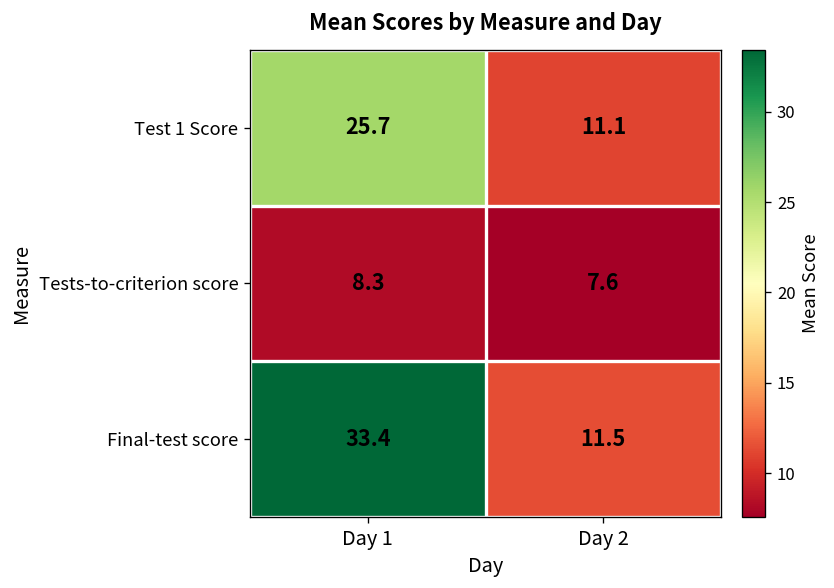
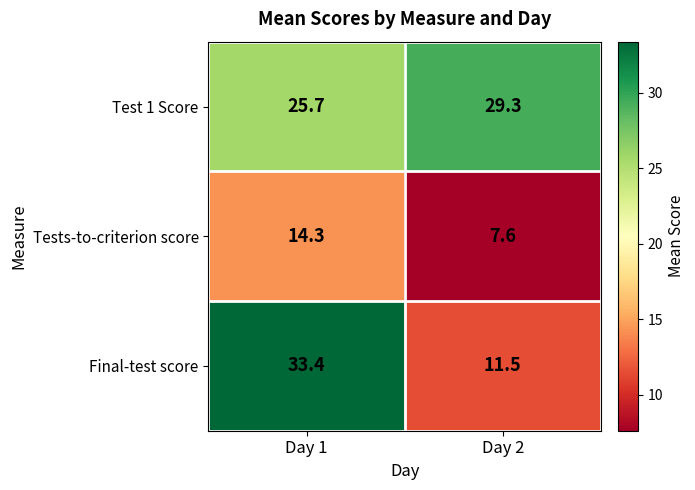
  {
    "Test 1 Score": {
      "Day 1": 25.7,
-     "Day 2": 11.1
+     "Day 2": 29.3
    },
    "Tests-to-criterion score": {
-     "Day 1": 8.3,
+     "Day 1": 14.3,
      "Day 2": 7.6
    },
    "Final-test score": {
      "Day 1": 33.4,
      "Day 2": 11.5
    }
  }
